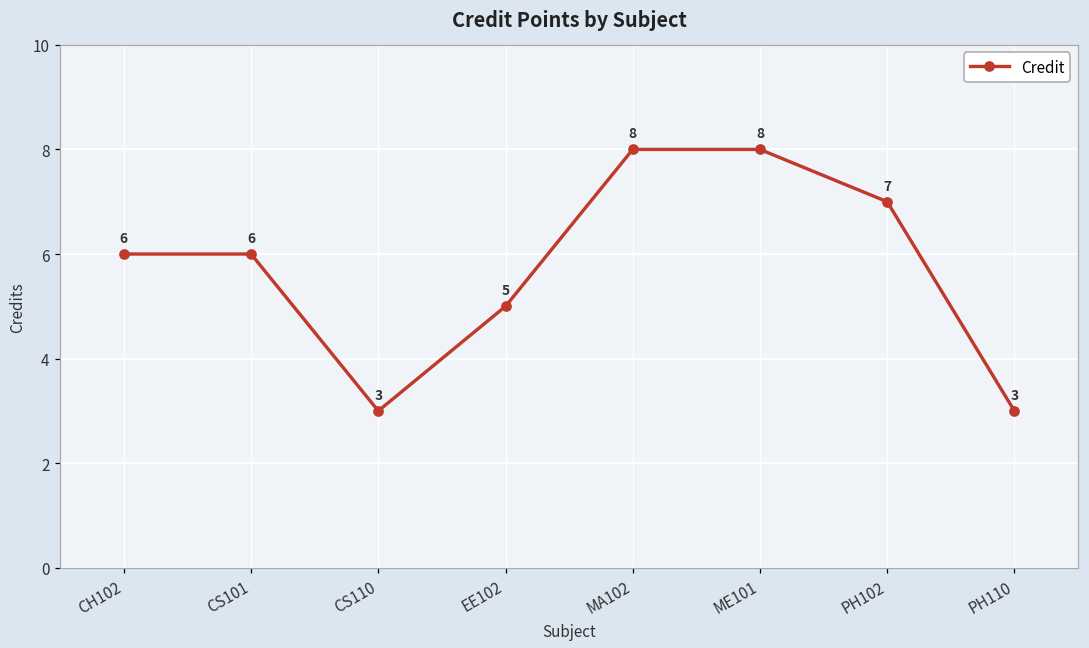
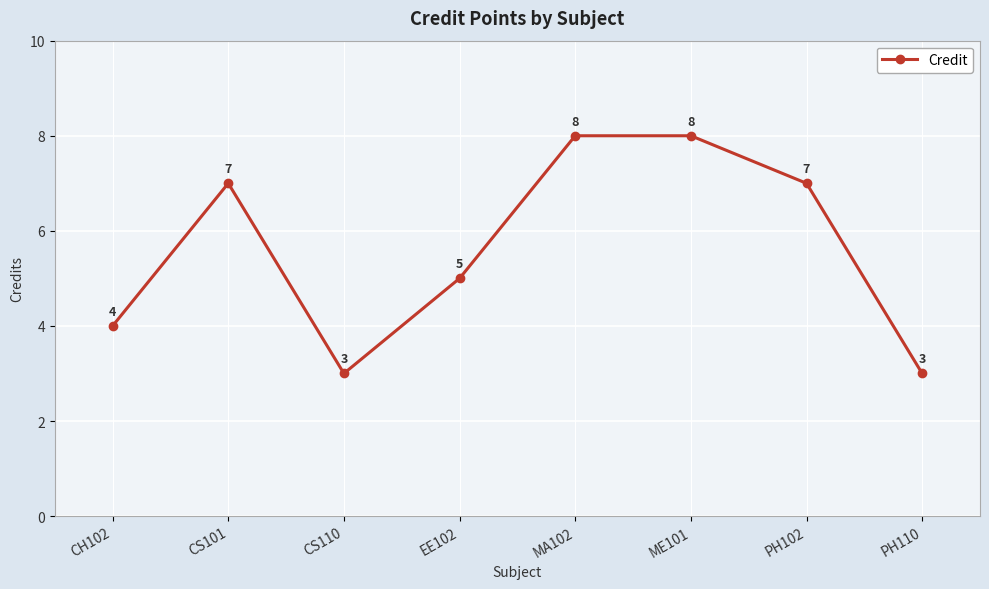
  {
-   "CH102": 6,
-   "CS101": 6,
+   "CH102": 4,
+   "CS101": 7,
    "CS110": 3,
    "EE102": 5,
    "MA102": 8,
    "ME101": 8,
    "PH102": 7,
    "PH110": 3
  }
